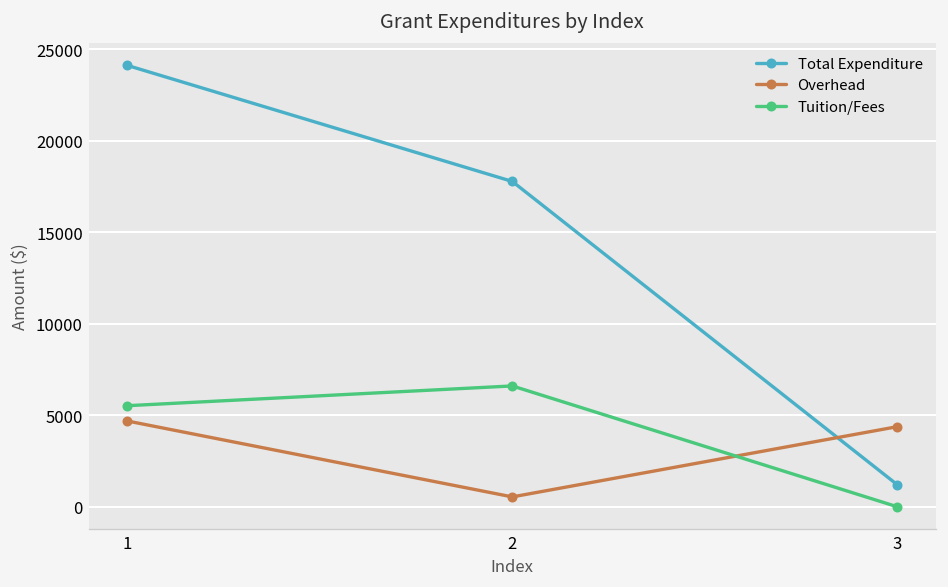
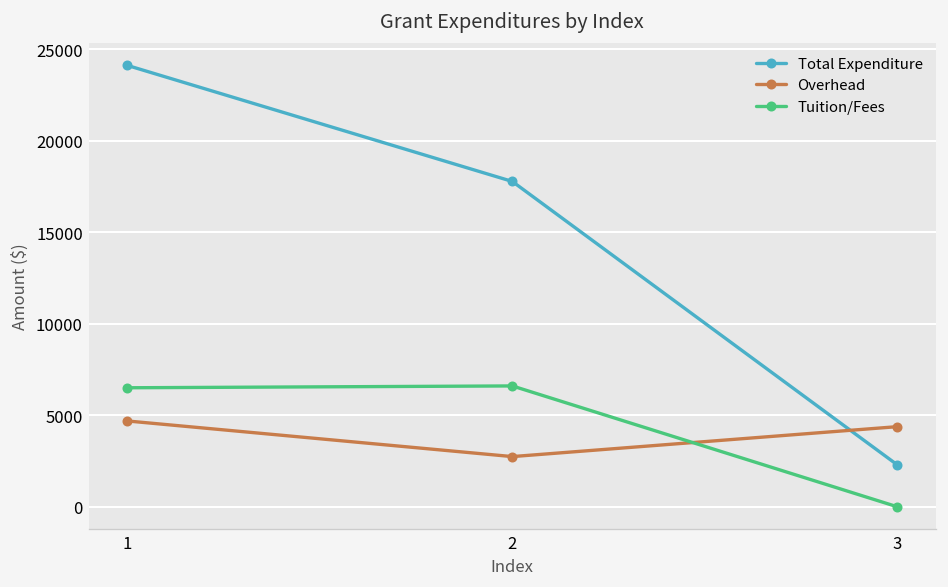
  {
    "Total Expenditure": {
      "1": 24100,
      "2": 17800,
-     "3": 1200
+     "3": 2300
    },
    "Overhead": {
      "1": 4700,
-     "2": 500,
+     "2": 2700,
      "3": 4400
    },
    "Tuition/Fees": {
-     "1": 5500,
+     "1": 6500,
      "2": 6600,
      "3": 0
    }
  }
